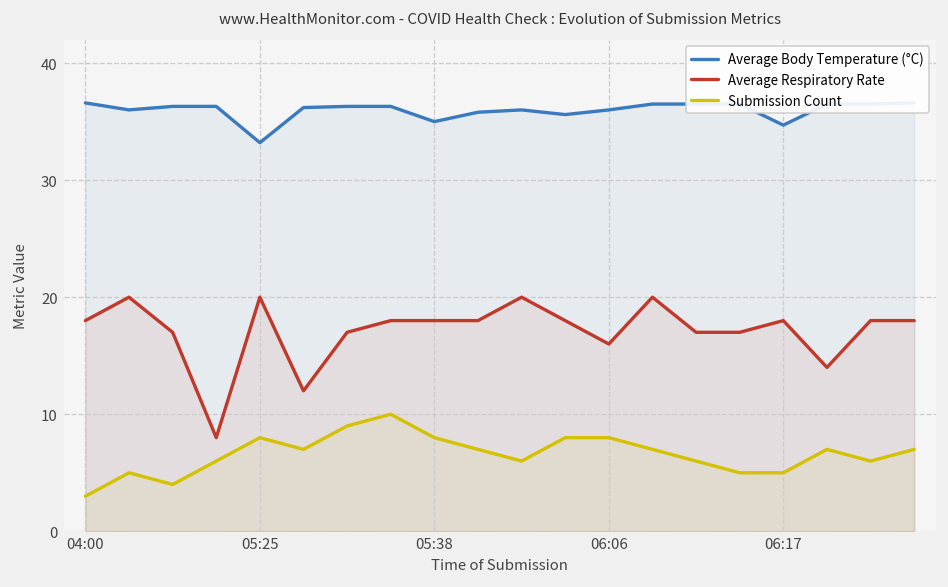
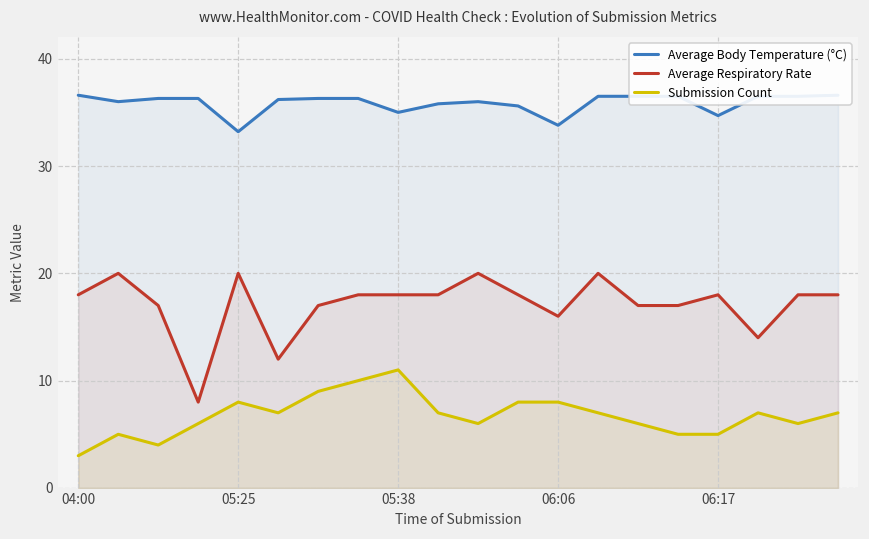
  {
    "Average Body Temperature (°C)": {
      "04:00": 37,
      "05:25": 33,
      "05:38": 35,
-     "06:06": 36,
+     "06:06": 34,
      "06:17": 35
    },
    "Average Respiratory Rate": {
      "04:00": 18,
      "05:25": 20,
      "05:38": 18,
      "06:06": 16,
      "06:17": 18
    },
    "Submission Count": {
      "04:00": 3,
      "05:25": 8,
-     "05:38": 8,
+     "05:38": 11,
      "06:06": 8,
      "06:17": 5
    }
  }
